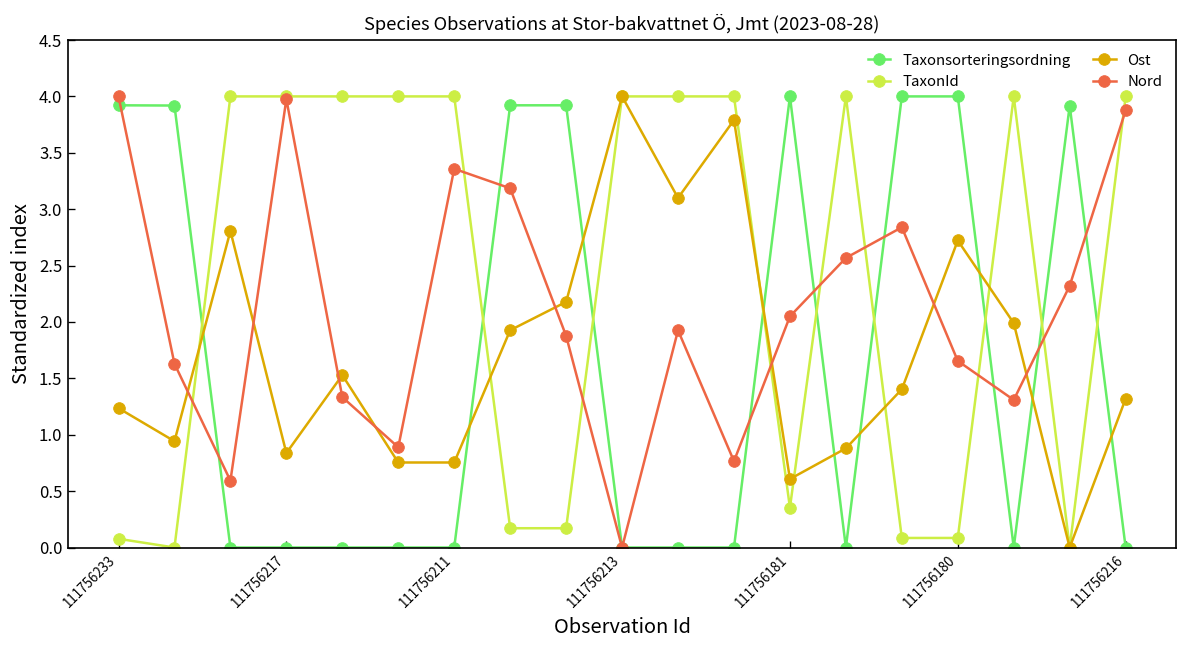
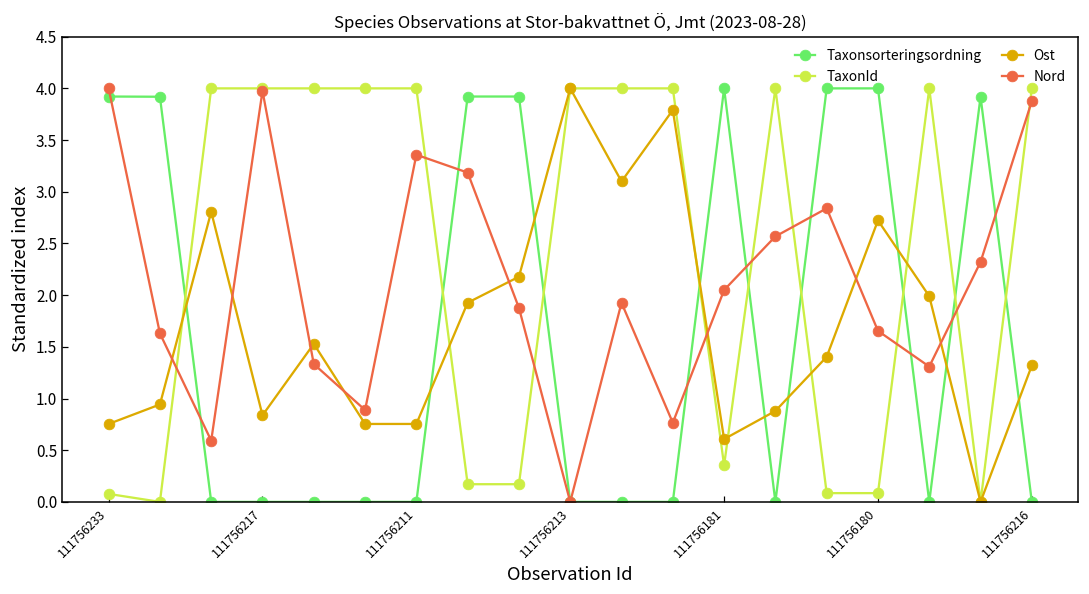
  {
    "Taxonsorteringsordning": {
      "111756233": 3.9,
      "111756217": 0.0,
      "111756211": 0.0,
      "111756181": 4.0,
      "111756180": 4.0,
      "111756216": 0.0
    },
    "TaxonId": {
      "111756233": 0.1,
      "111756211": 4.0,
      "111756181": 0.4,
      "111756180": 0.1,
      "111756216": 4.0
    },
    "Ost": {
-     "111756233": 1.2,
+     "111756233": 0.8,
      "111756217": 0.8,
      "111756211": 0.8,
      "111756181": 0.6,
      "111756180": 2.7,
      "111756216": 1.3
    },
    "Nord": {
      "111756233": 4.0,
      "111756211": 3.4,
      "111756181": 2.0,
      "111756180": 1.7,
      "111756216": 3.9
    }
  }
